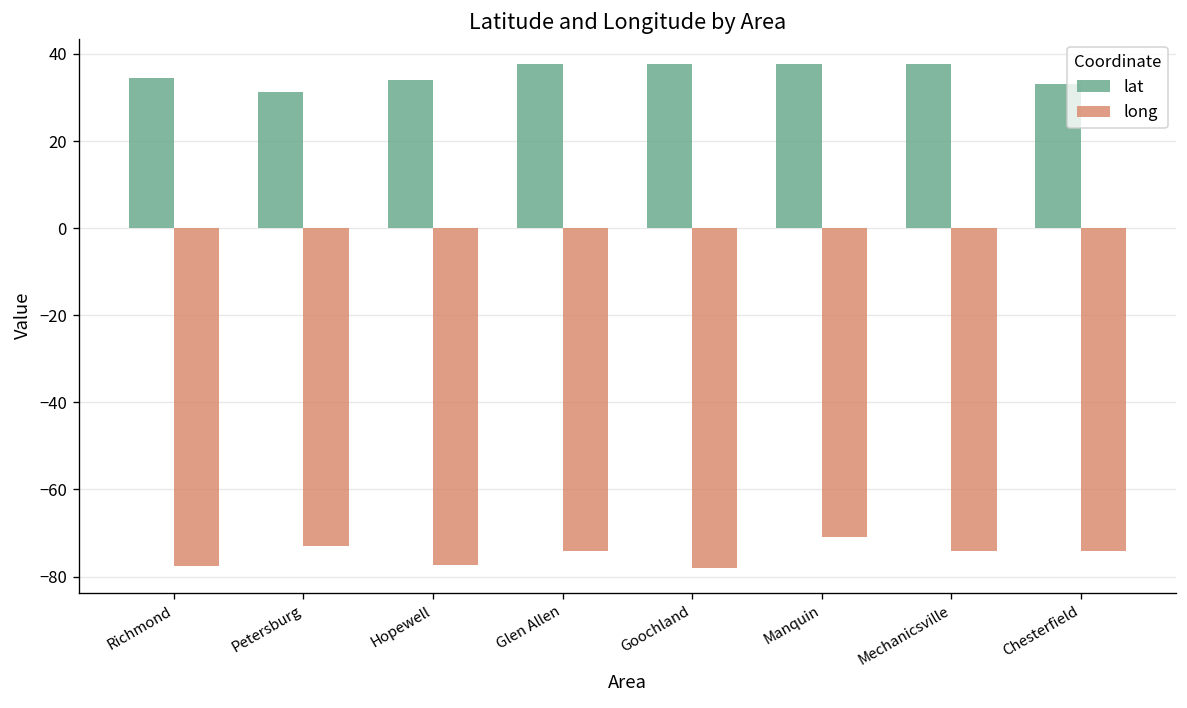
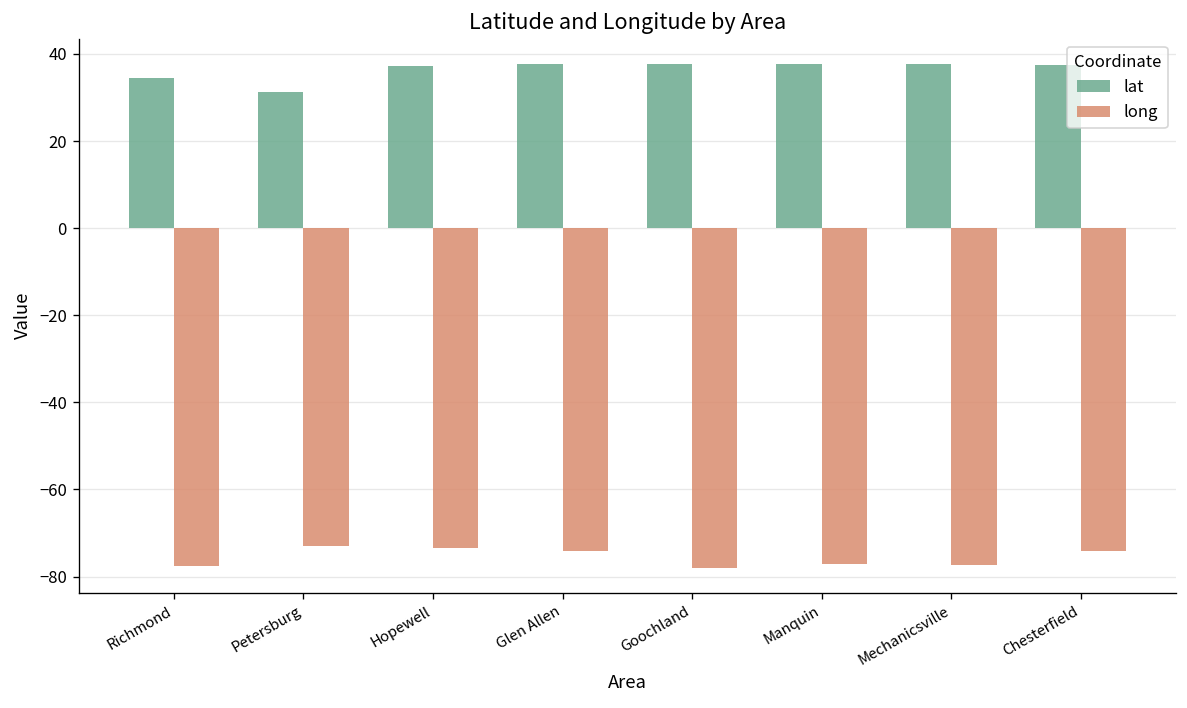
  {
    "lat": {
      "Richmond": 34,
      "Petersburg": 31,
-     "Hopewell": 34,
+     "Hopewell": 37,
      "Glen Allen": 38,
      "Goochland": 38,
      "Manquin": 38,
      "Mechanicsville": 38,
-     "Chesterfield": 33
+     "Chesterfield": 37
    },
    "long": {
      "Richmond": -78,
      "Petersburg": -73,
-     "Hopewell": -77,
+     "Hopewell": -73,
      "Glen Allen": -74,
      "Goochland": -78,
-     "Manquin": -71,
-     "Mechanicsville": -74,
+     "Manquin": -77,
+     "Mechanicsville": -77,
      "Chesterfield": -74
    }
  }
